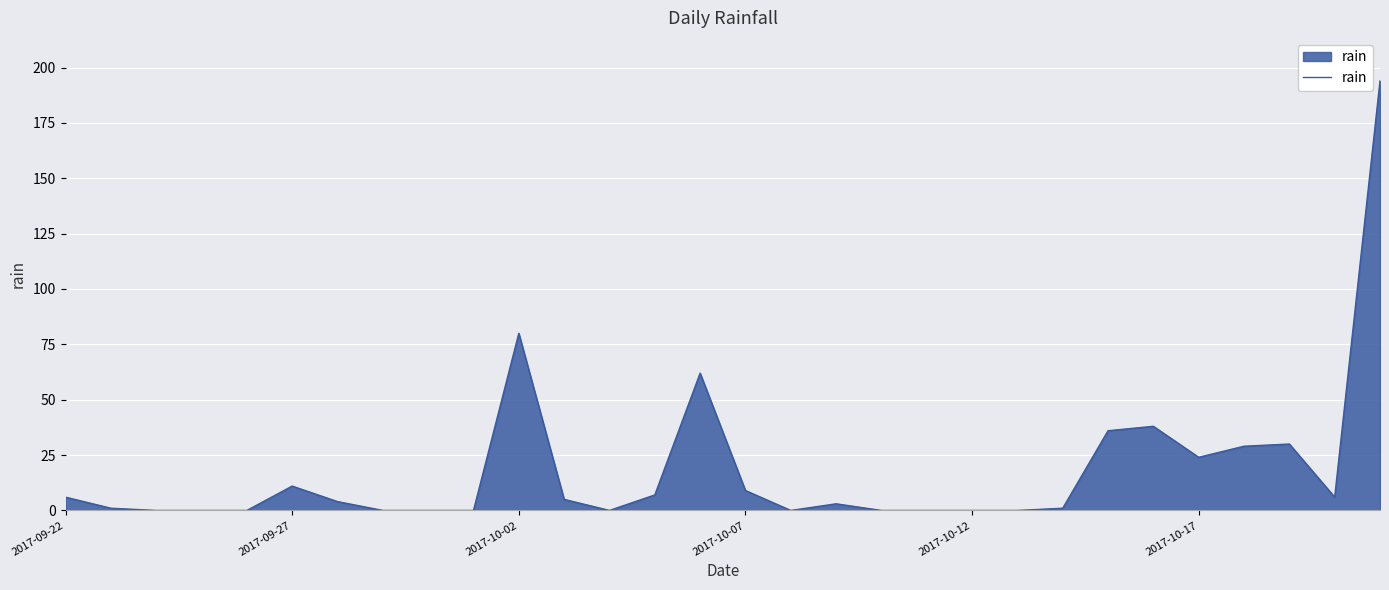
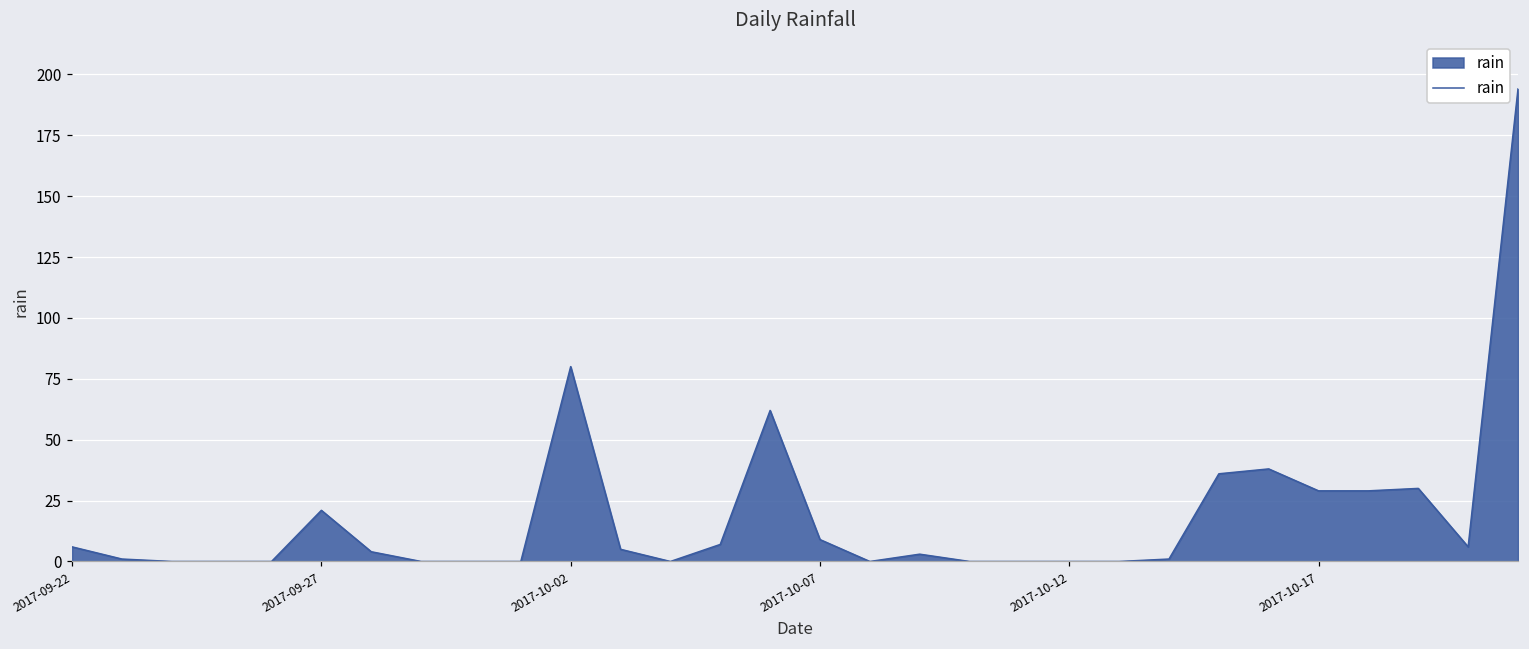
  {
    "2017-09-22": 6,
-   "2017-09-27": 11,
+   "2017-09-27": 21,
    "2017-10-02": 80,
    "2017-10-07": 9,
    "2017-10-12": 0,
-   "2017-10-17": 24
+   "2017-10-17": 29
  }
